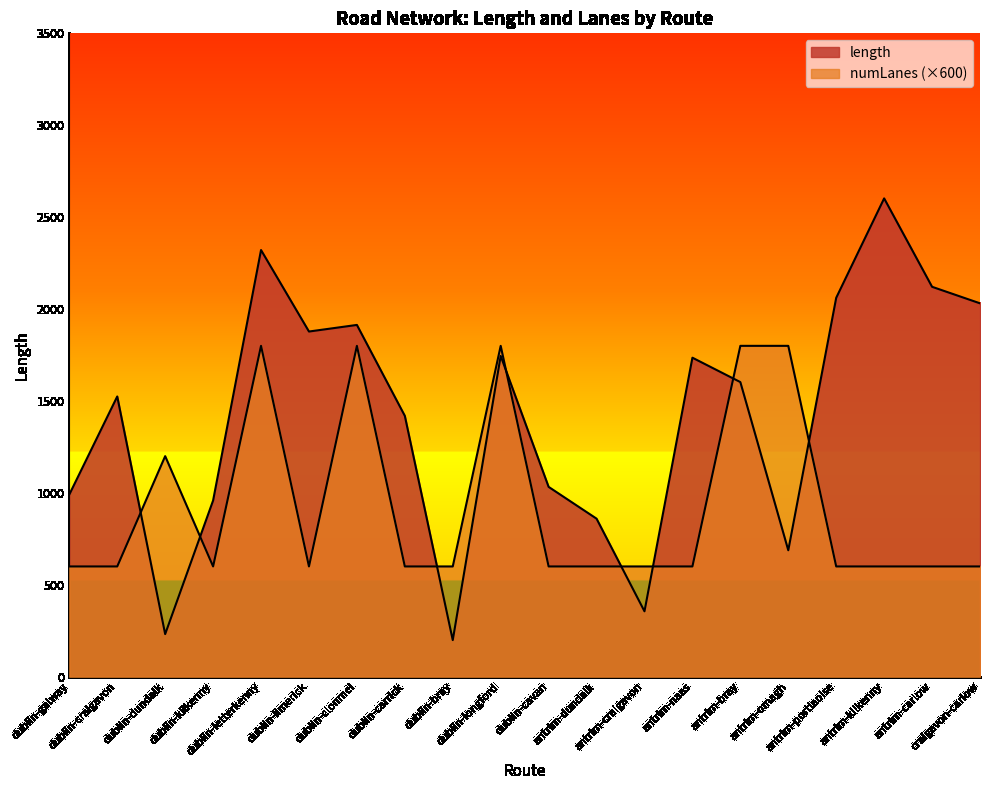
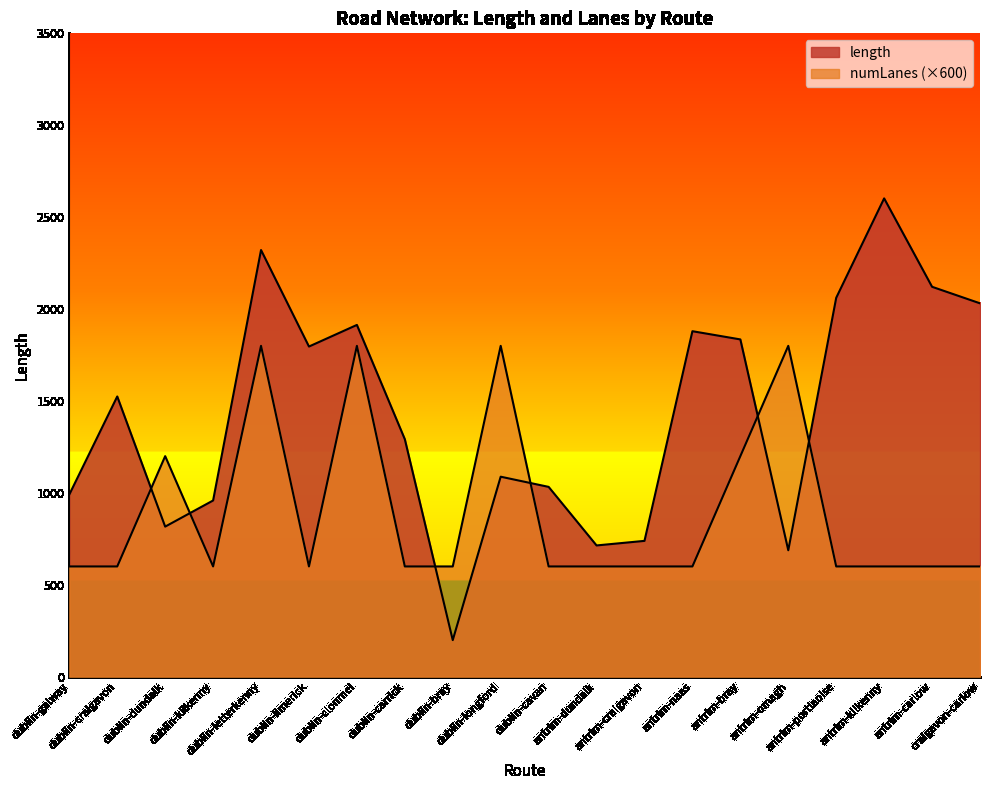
  {
    "length": {
      "dublin-galway": 990,
      "dublin-craigavon": 1520,
-     "dublin-dundalk": 230,
+     "dublin-dundalk": 820,
      "dublin-kilkenny": 960,
      "dublin-letterkenny": 2320,
-     "dublin-limerick": 1880,
+     "dublin-limerick": 1800,
      "dublin-clonmel": 1910,
-     "dublin-carrick": 1420,
+     "dublin-carrick": 1290,
      "dublin-bray": 200,
-     "dublin-longford": 1740,
+     "dublin-longford": 1090,
      "dublin-cavan": 1030,
-     "antrim-dundalk": 860,
-     "antrim-craigavon": 360,
-     "antrim-naas": 1740,
-     "antrim-bray": 1600,
+     "antrim-dundalk": 710,
+     "antrim-craigavon": 740,
+     "antrim-naas": 1880,
+     "antrim-bray": 1830,
      "antrim-omagh": 690,
      "antrim-portlaoise": 2060,
      "antrim-kilkenny": 2600,
      "antrim-carlow": 2120,
      "craigavon-carlow": 2030
    },
    "numLanes (×600)": {
      "dublin-galway": 600,
      "dublin-craigavon": 600,
      "dublin-dundalk": 1200,
      "dublin-kilkenny": 600,
      "dublin-letterkenny": 1800,
      "dublin-limerick": 600,
      "dublin-clonmel": 1800,
      "dublin-carrick": 600,
      "dublin-bray": 600,
      "dublin-longford": 1800,
      "dublin-cavan": 600,
      "antrim-dundalk": 600,
      "antrim-craigavon": 600,
      "antrim-naas": 600,
-     "antrim-bray": 1800,
+     "antrim-bray": 1200,
      "antrim-omagh": 1800,
      "antrim-portlaoise": 600,
      "antrim-kilkenny": 600,
      "antrim-carlow": 600,
      "craigavon-carlow": 600
    }
  }
